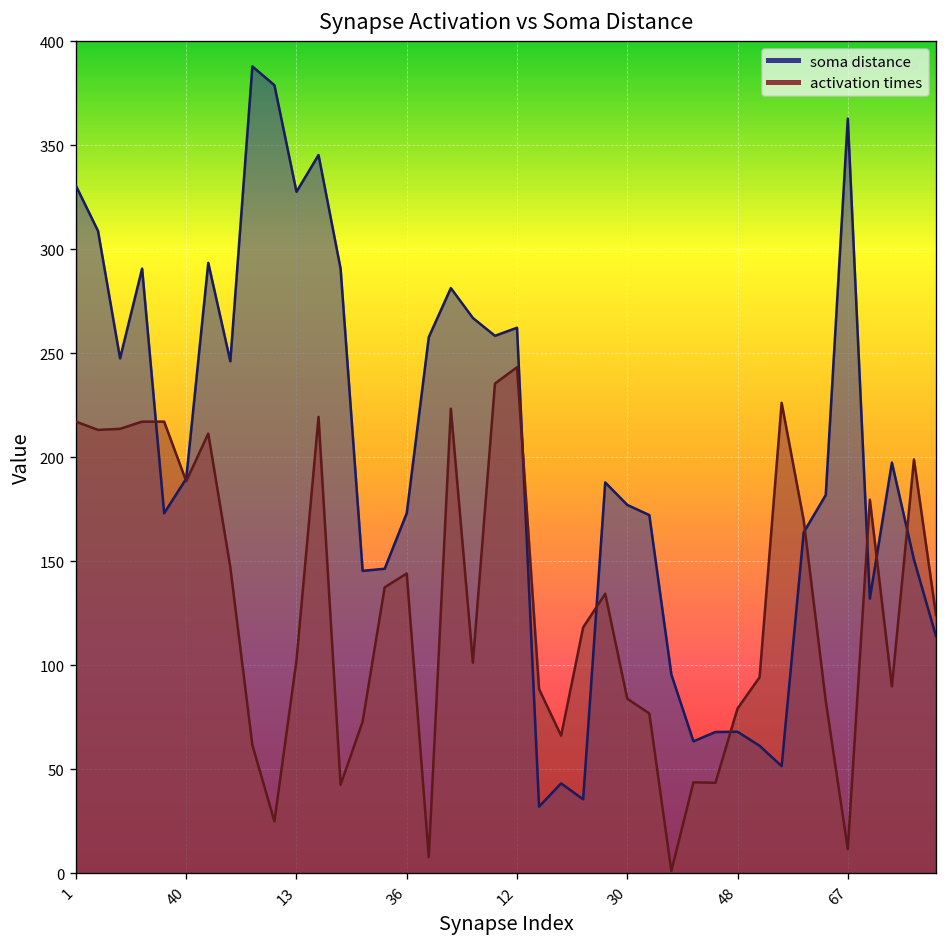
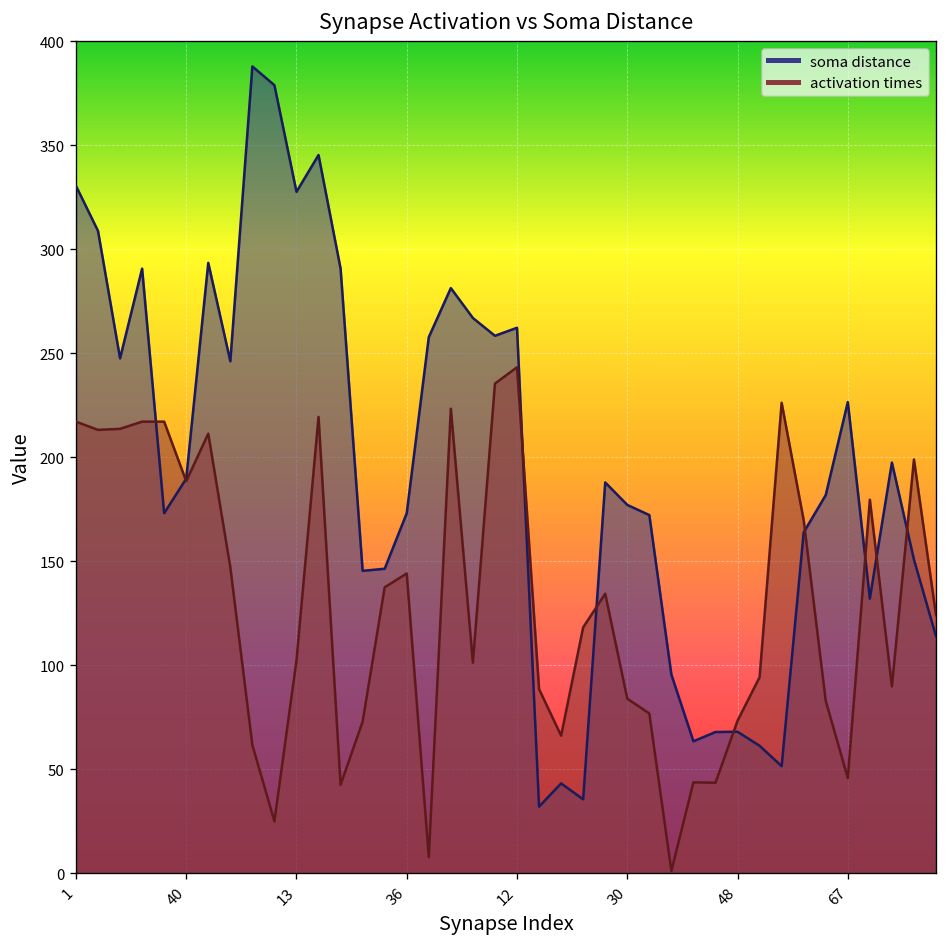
  {
    "soma distance": {
      "30": 177,
      "48": 68,
-     "67": 363
+     "67": 227
    },
    "activation times": {
      "30": 84,
-     "48": 79,
-     "67": 12
+     "48": 73,
+     "67": 46
    }
  }
